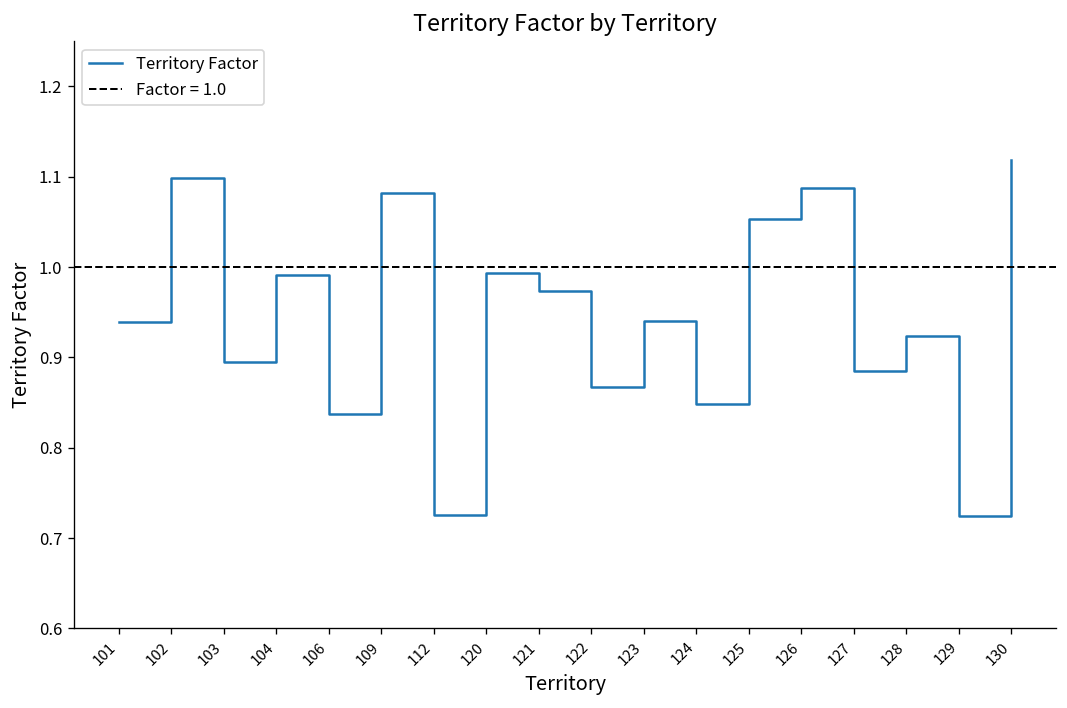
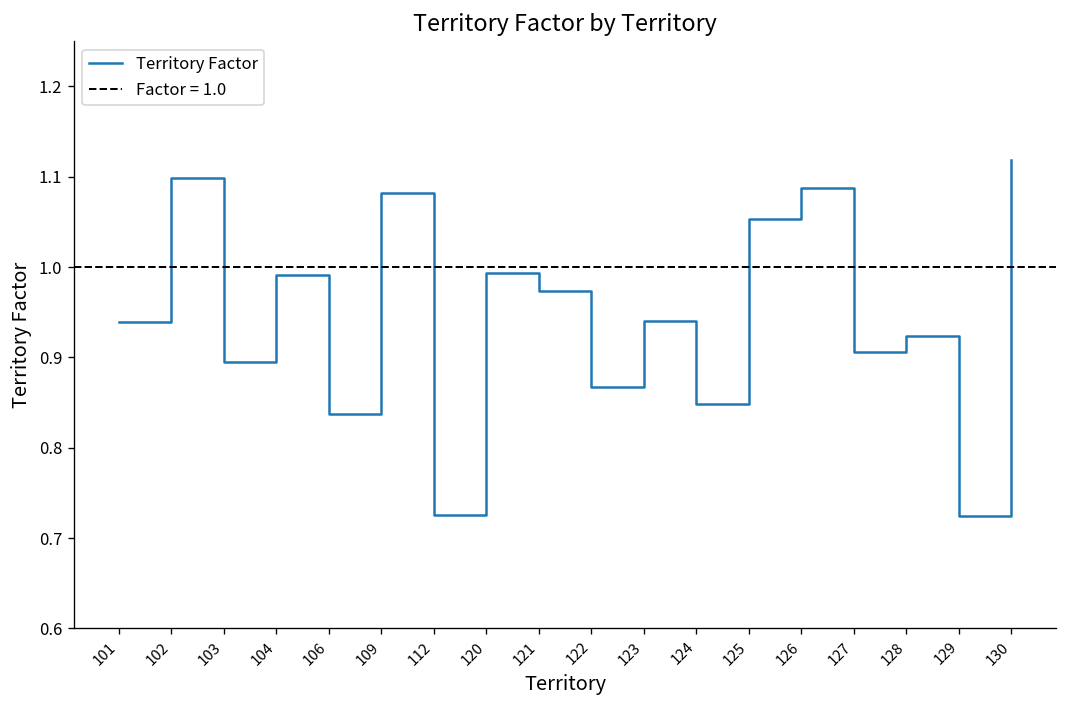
  {
    "101": 0.94,
    "102": 1.10,
    "103": 0.89,
    "104": 0.99,
    "106": 0.84,
    "109": 1.08,
    "112": 0.73,
    "120": 0.99,
    "121": 0.97,
    "122": 0.87,
    "123": 0.94,
    "124": 0.85,
    "125": 1.05,
    "126": 1.09,
-   "127": 0.89,
+   "127": 0.91,
    "128": 0.92,
    "129": 0.72,
    "130": 1.12
  }
